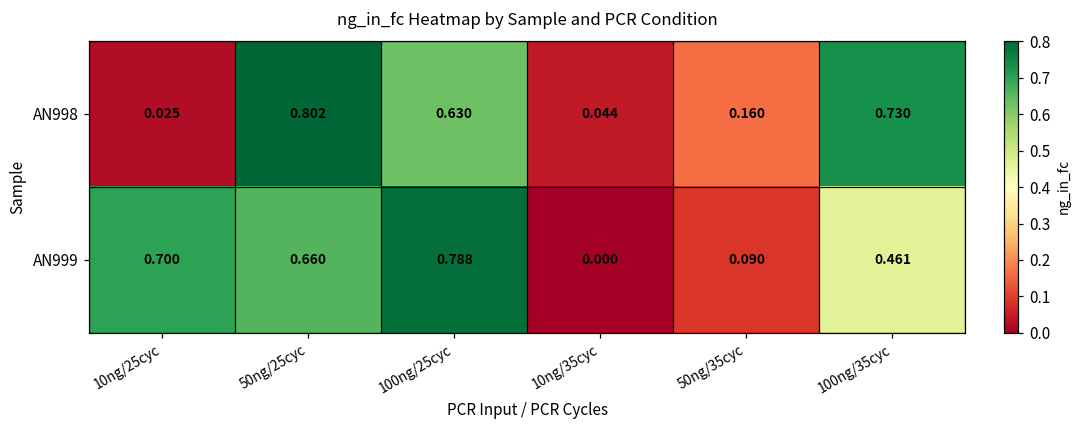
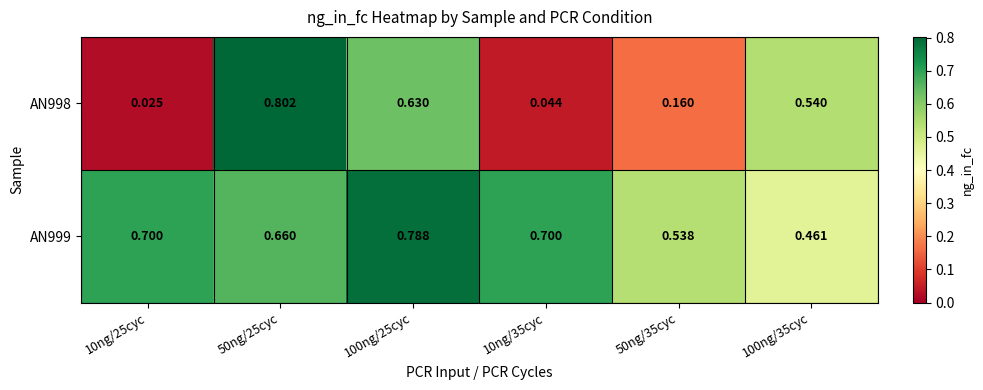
  {
    "AN998": {
      "10ng/25cyc": 0.025,
      "50ng/25cyc": 0.802,
      "100ng/25cyc": 0.630,
      "10ng/35cyc": 0.044,
      "50ng/35cyc": 0.160,
-     "100ng/35cyc": 0.730
+     "100ng/35cyc": 0.540
    },
    "AN999": {
      "10ng/25cyc": 0.700,
      "50ng/25cyc": 0.660,
      "100ng/25cyc": 0.788,
-     "10ng/35cyc": 0.000,
-     "50ng/35cyc": 0.090,
+     "10ng/35cyc": 0.700,
+     "50ng/35cyc": 0.538,
      "100ng/35cyc": 0.461
    }
  }
